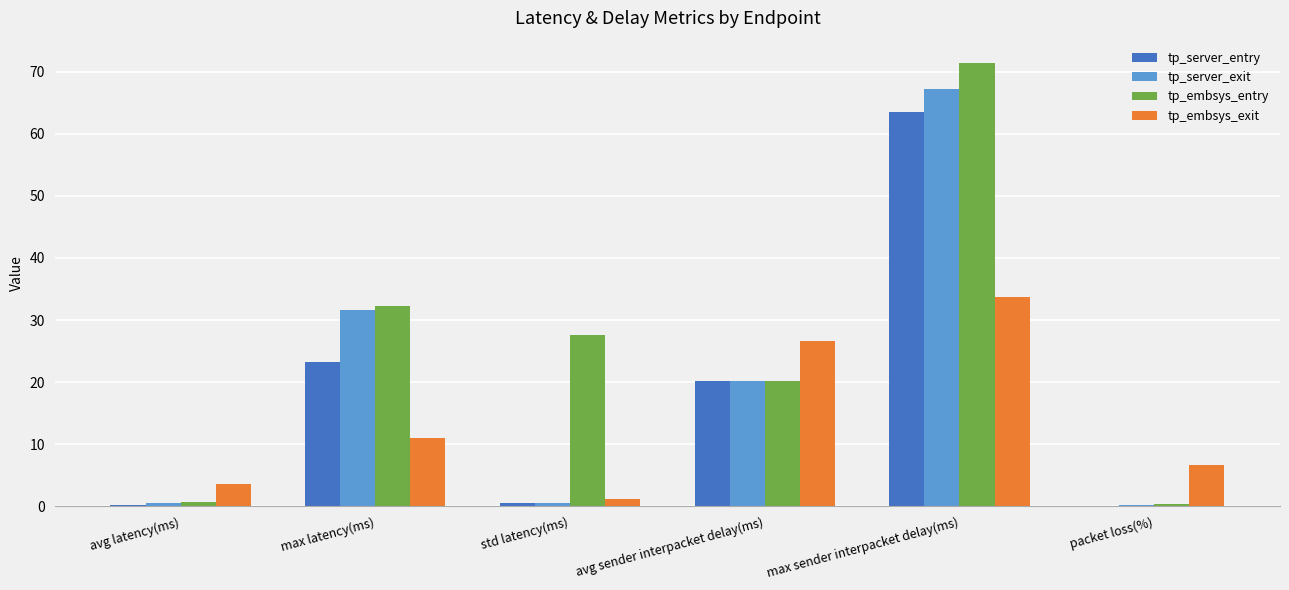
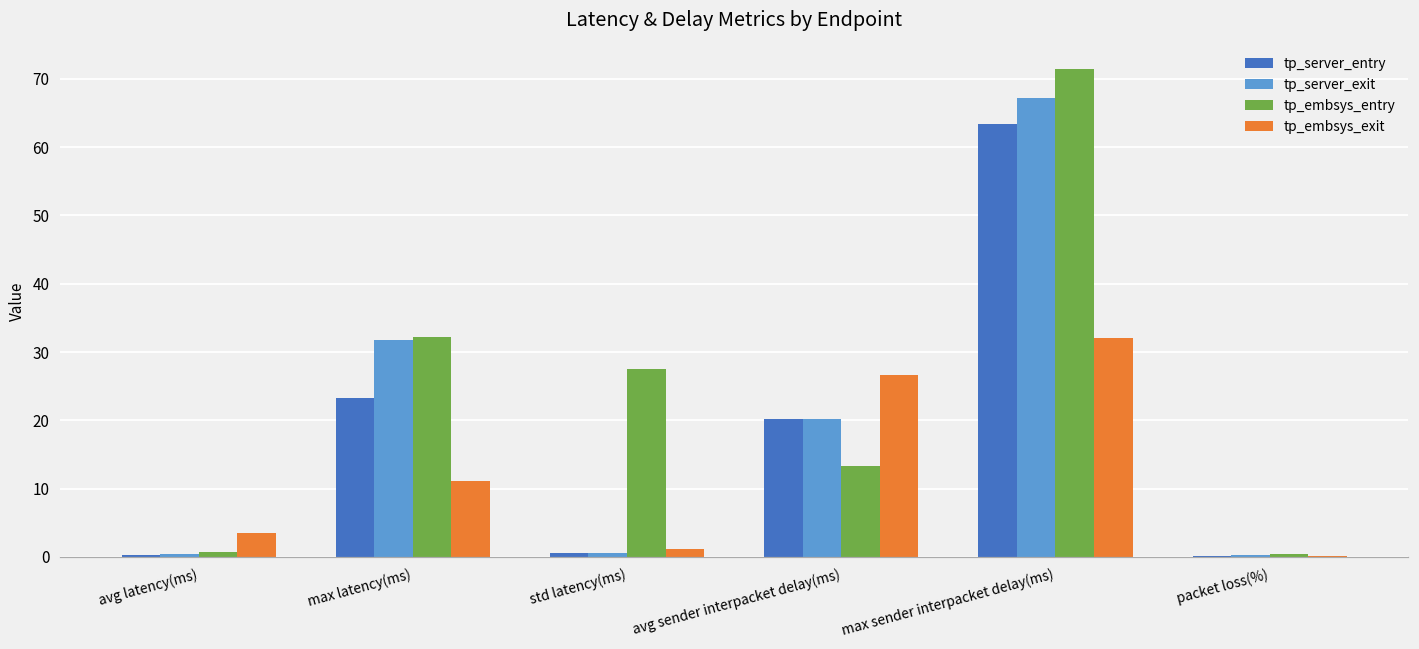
  {
    "tp_embsys_entry": {
      "avg latency(ms)": 1,
      "max latency(ms)": 32,
      "std latency(ms)": 28,
-     "avg sender interpacket delay(ms)": 20,
+     "avg sender interpacket delay(ms)": 13,
      "max sender interpacket delay(ms)": 71
    },
    "tp_embsys_exit": {
      "avg latency(ms)": 4,
      "max latency(ms)": 11,
      "std latency(ms)": 1,
      "avg sender interpacket delay(ms)": 27,
-     "max sender interpacket delay(ms)": 34,
-     "packet loss(%)": 7
+     "max sender interpacket delay(ms)": 32,
+     "packet loss(%)": 0
    }
  }
